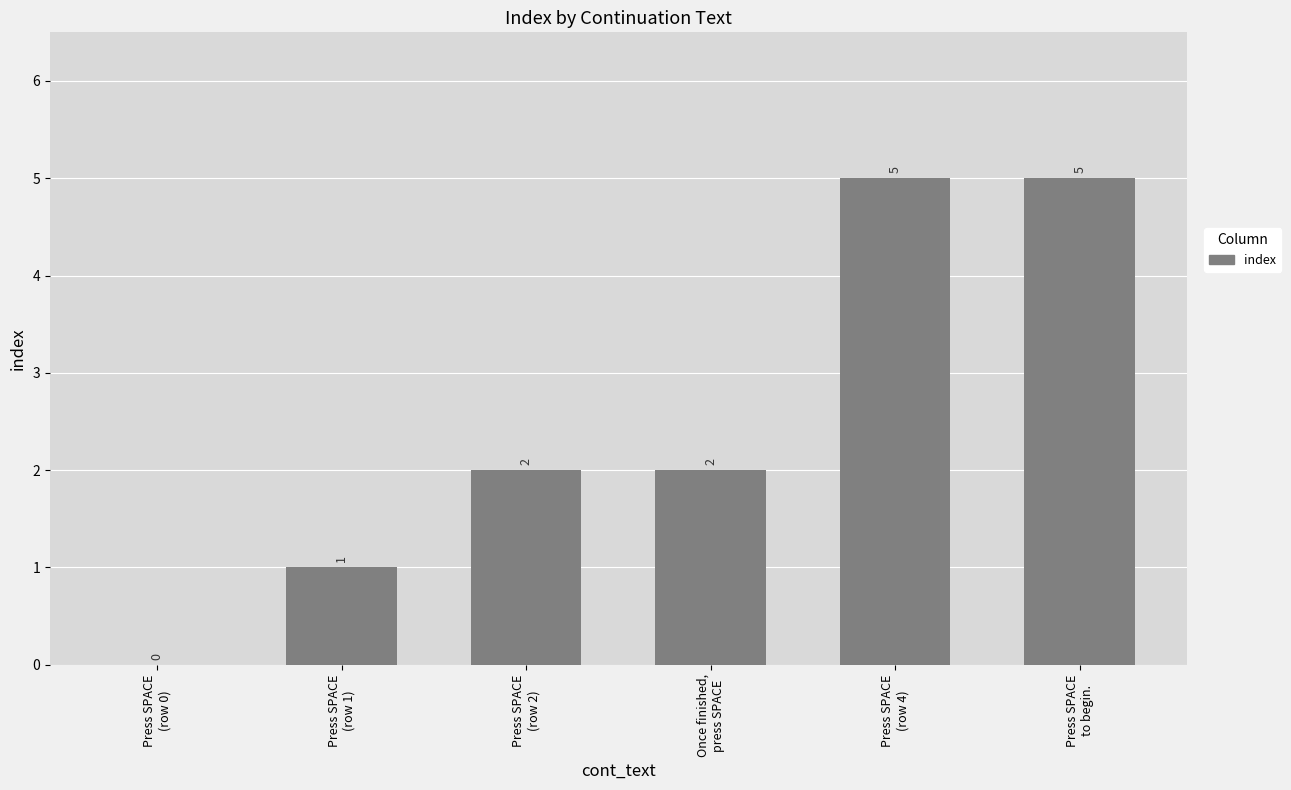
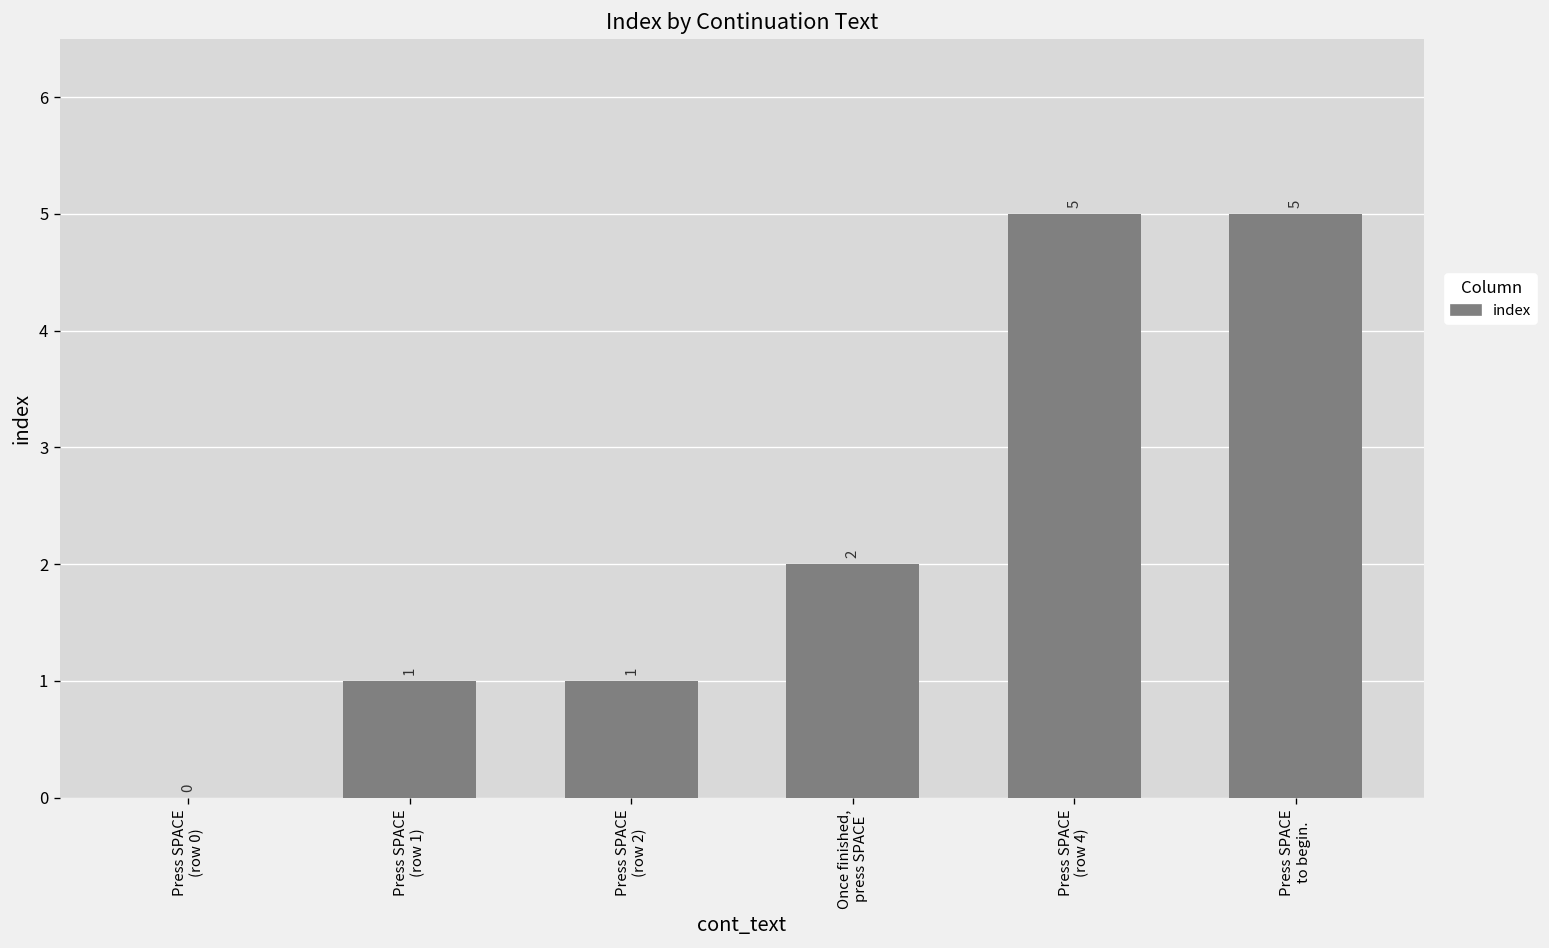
  {
    "Press SPACE (row 0)": 0,
    "Press SPACE (row 1)": 1,
-   "Press SPACE (row 2)": 2,
+   "Press SPACE (row 2)": 1,
    "Once finished, press SPACE": 2,
    "Press SPACE (row 4)": 5,
    "Press SPACE to begin.": 5
  }
